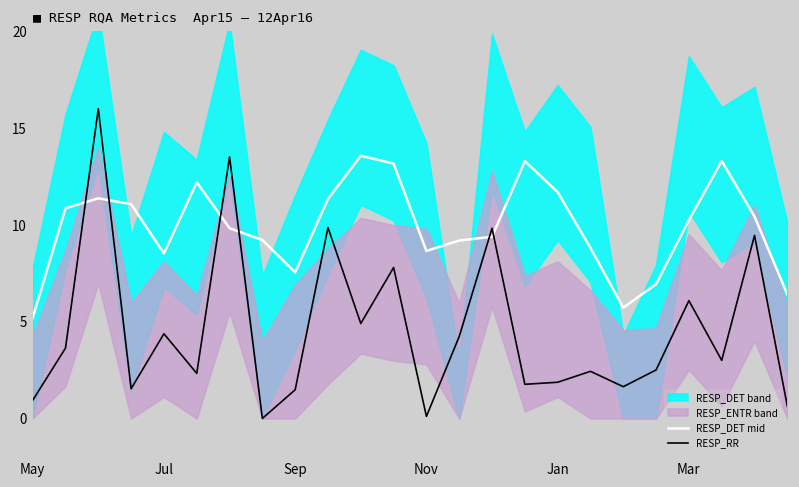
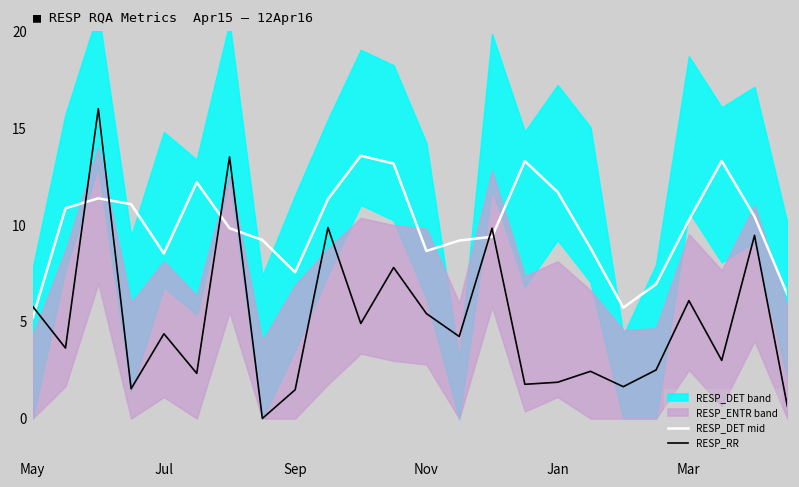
  {
    "RESP_DET mid": {
      "May": 5.2,
      "Jul": 8.5,
      "Sep": 7.5,
      "Nov": 8.7,
      "Jan": 11.7,
      "Mar": 10.2
    },
    "RESP_DET band": {
      "May": 7.7
    },
    "RESP_RR": {
-     "May": 0.9,
+     "May": 5.8,
      "Jul": 4.4,
      "Sep": 1.5,
-     "Nov": 0.1,
+     "Nov": 5.4,
      "Jan": 1.9,
      "Mar": 6.1
    },
    "RESP_ENTR band": {
      "May": 4.3,
      "Sep": 6.9
    }
  }
